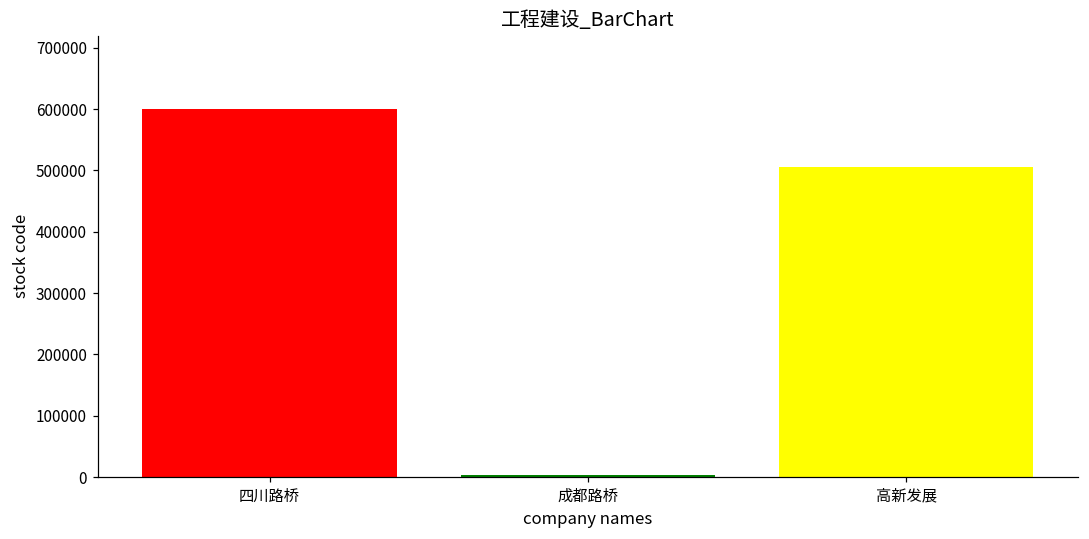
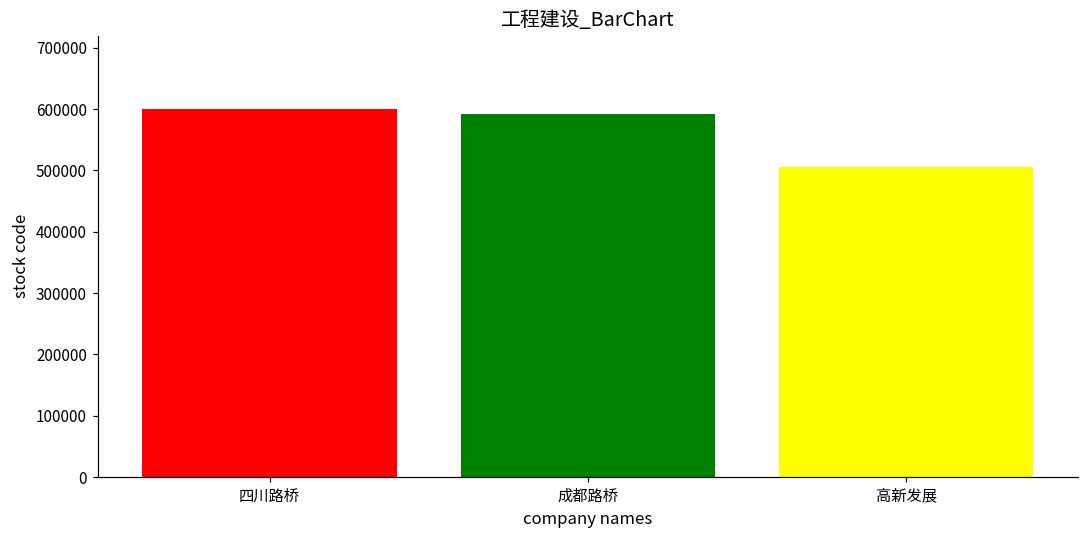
  {
    "四川路桥": 600000,
-   "成都路桥": 0,
+   "成都路桥": 590000,
    "高新发展": 510000
  }
